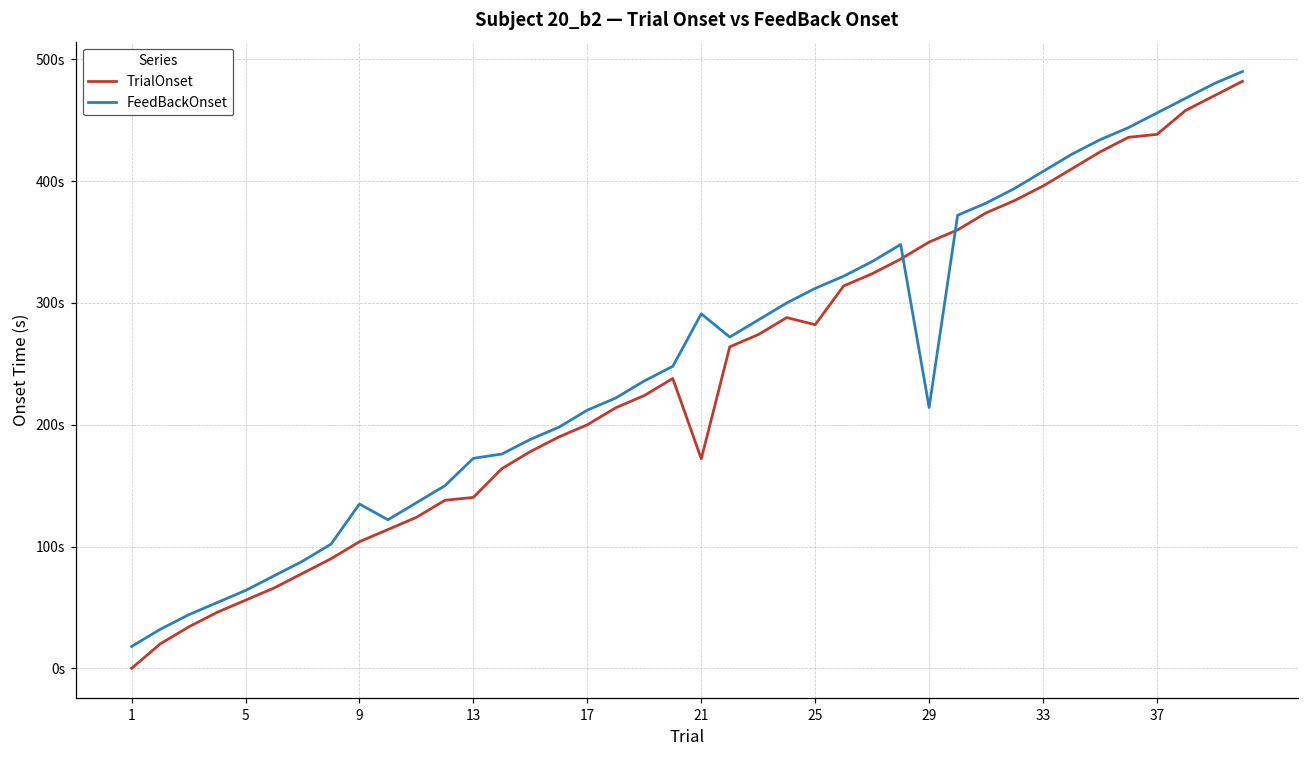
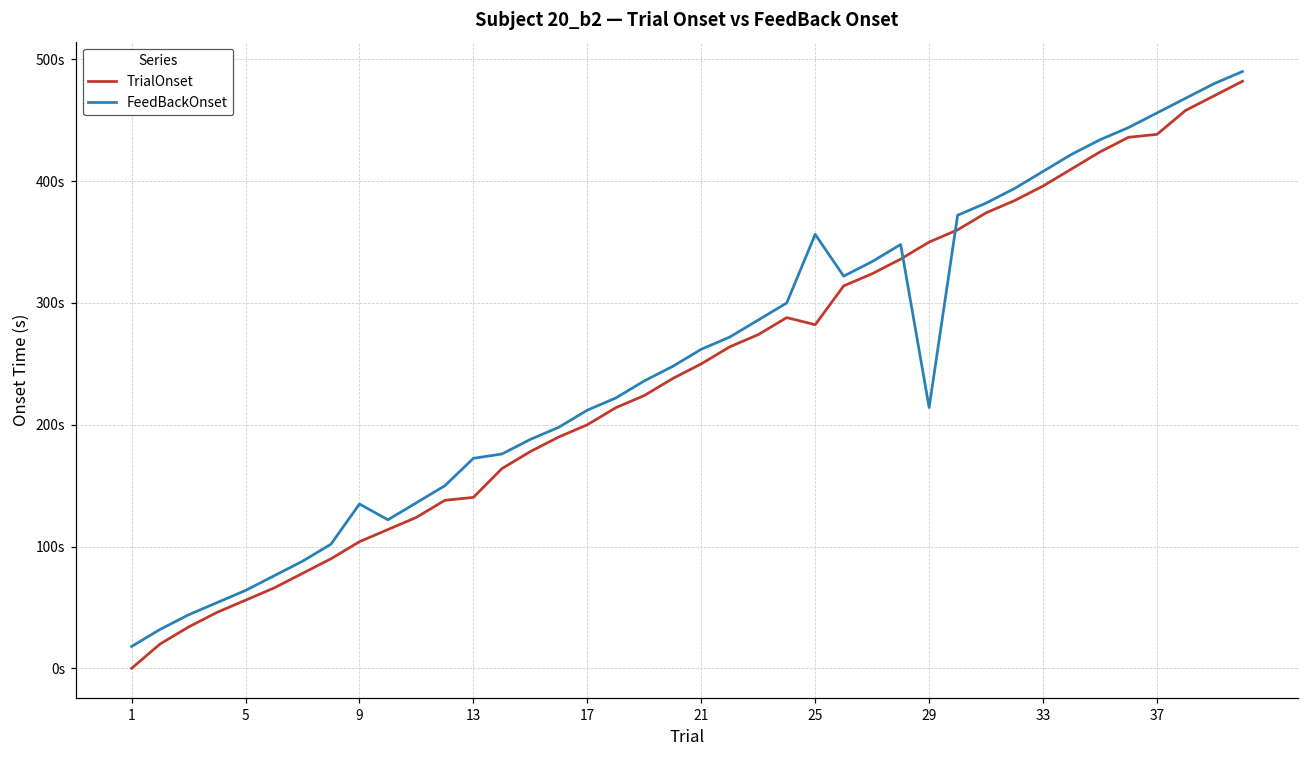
  {
    "TrialOnset": {
      "1": "0s",
      "5": "56s",
      "9": "104s",
      "13": "140s",
      "17": "200s",
-     "21": "172s",
+     "21": "250s",
      "25": "282s",
      "29": "350s",
      "33": "396s",
      "37": "438s"
    },
    "FeedBackOnset": {
      "1": "18s",
      "5": "64s",
      "9": "135s",
      "13": "173s",
      "17": "212s",
-     "21": "291s",
-     "25": "312s",
+     "21": "262s",
+     "25": "356s",
      "29": "214s",
      "33": "408s",
      "37": "456s"
    }
  }
